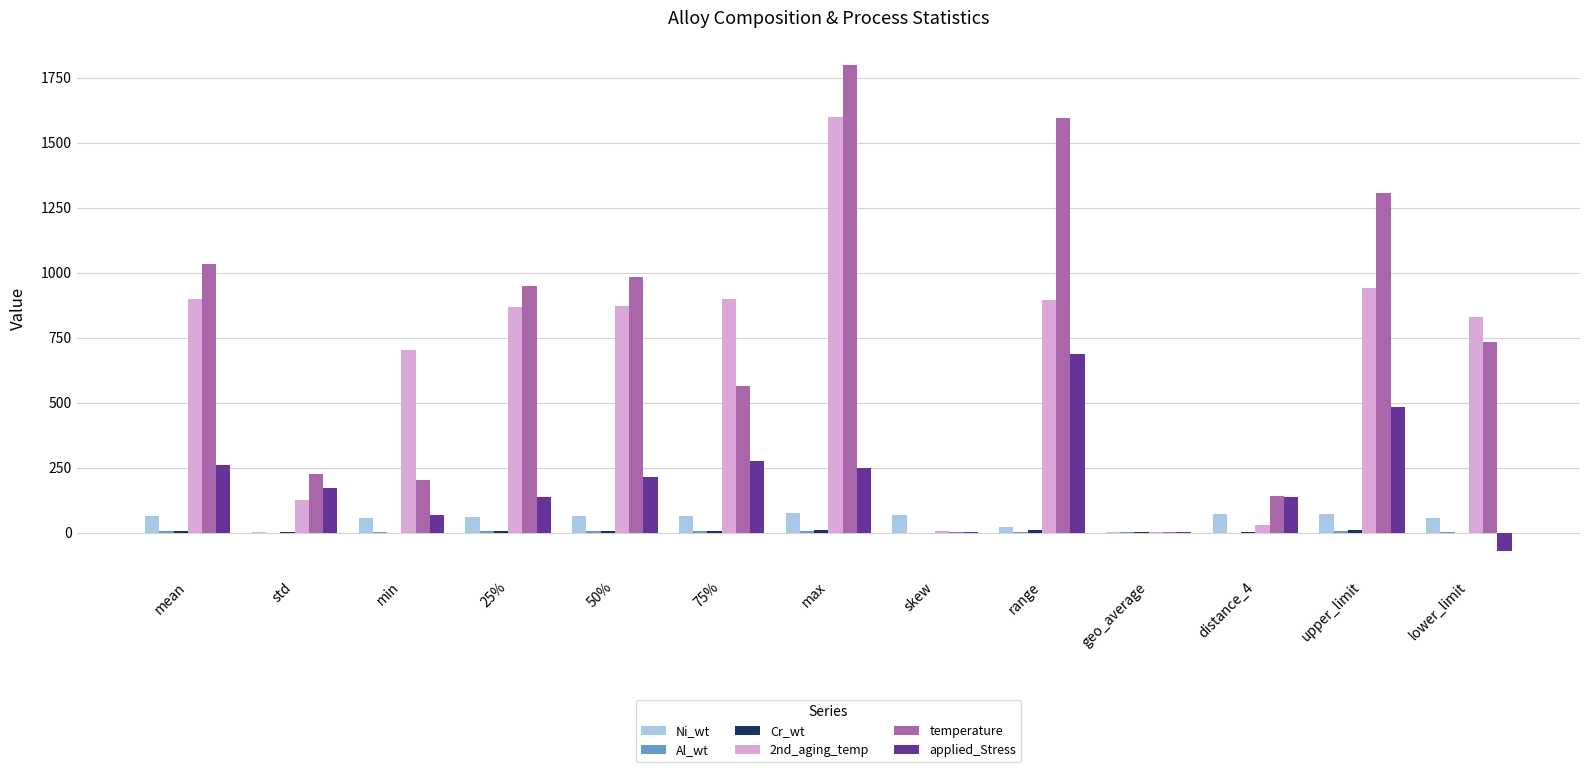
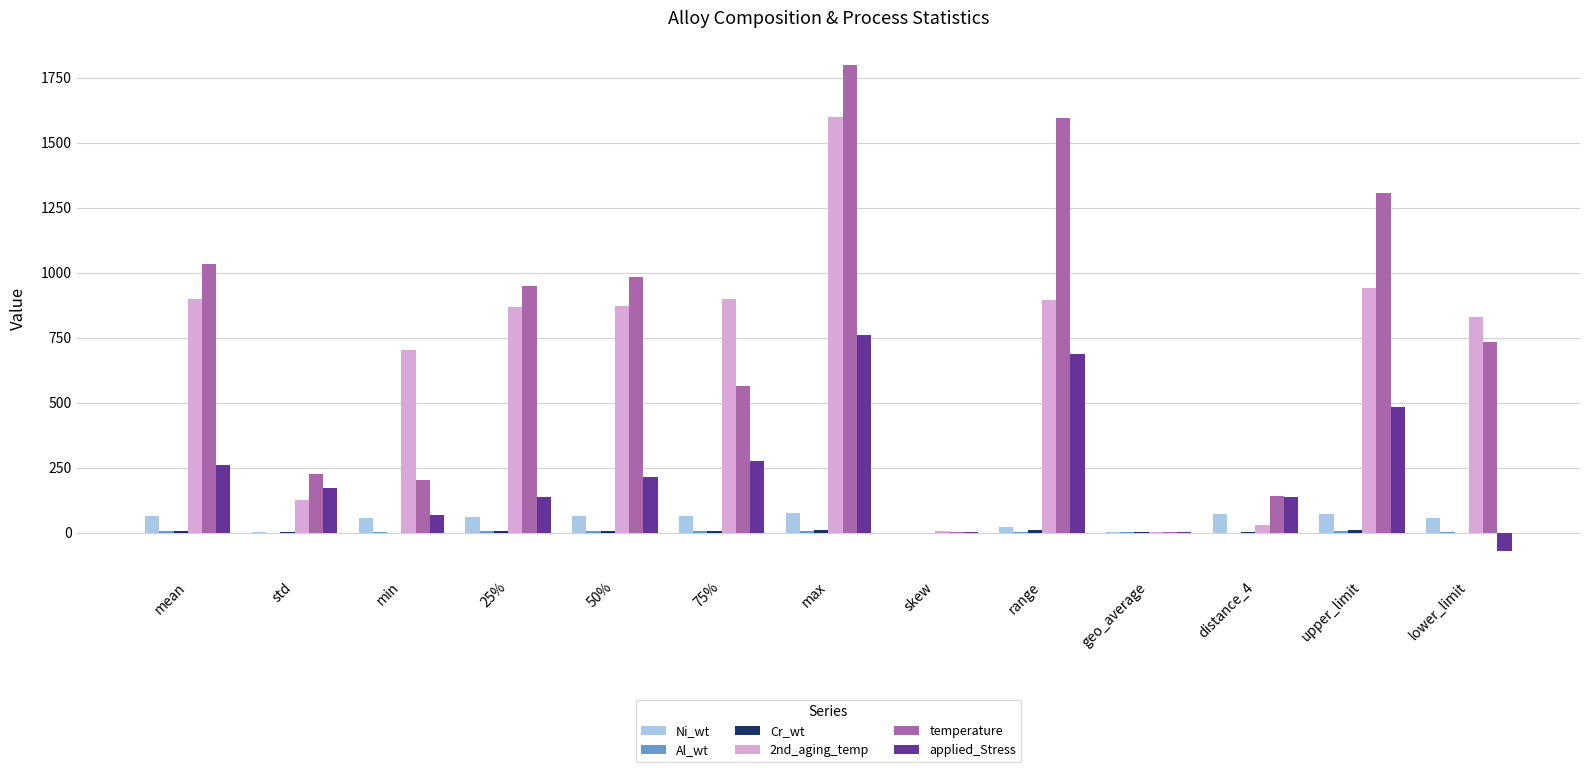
  {
    "Ni_wt": {
      "mean": 60,
      "min": 60,
      "25%": 60,
      "50%": 60,
      "75%": 70,
      "max": 80,
-     "skew": 70,
+     "skew": 0,
      "range": 20,
      "distance_4": 70,
      "upper_limit": 70,
      "lower_limit": 60
    },
    "Cr_wt": {
      "max": 10,
      "range": 10,
      "upper_limit": 10
    },
    "2nd_aging_temp": {
      "mean": 900,
      "std": 130,
      "min": 700,
      "25%": 870,
      "50%": 870,
      "75%": 900,
      "max": 1600,
      "range": 900,
      "distance_4": 30,
      "upper_limit": 940,
      "lower_limit": 830
    },
    "temperature": {
      "mean": 1030,
      "std": 220,
      "min": 200,
      "25%": 950,
      "50%": 980,
      "75%": 560,
      "max": 1800,
      "range": 1600,
      "distance_4": 140,
      "upper_limit": 1310,
      "lower_limit": 740
    },
    "applied_Stress": {
      "mean": 260,
      "std": 170,
      "min": 70,
      "25%": 140,
      "50%": 210,
      "75%": 280,
-     "max": 250,
+     "max": 760,
      "range": 690,
      "distance_4": 140,
      "upper_limit": 480,
      "lower_limit": -70
    }
  }
